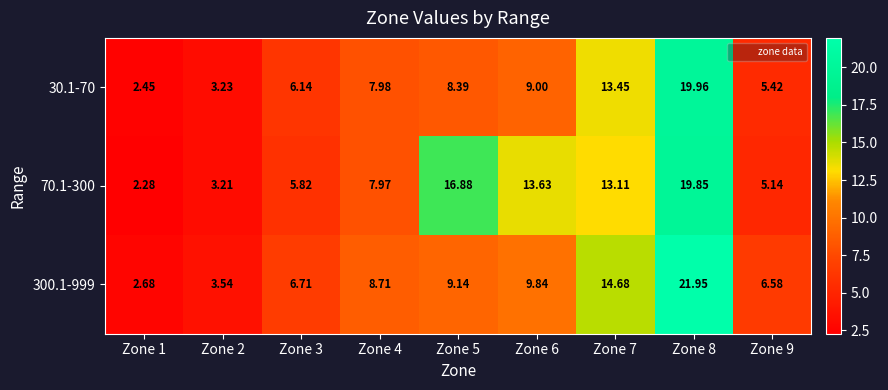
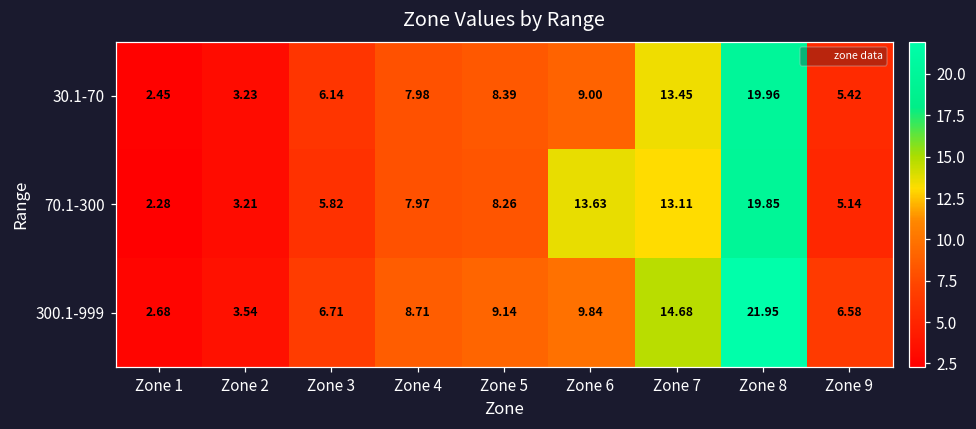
  {
    "30.1-70": {
      "Zone 1": 2.45,
      "Zone 2": 3.23,
      "Zone 3": 6.14,
      "Zone 4": 7.98,
      "Zone 5": 8.39,
      "Zone 6": 9.00,
      "Zone 7": 13.45,
      "Zone 8": 19.96,
      "Zone 9": 5.42
    },
    "70.1-300": {
      "Zone 1": 2.28,
      "Zone 2": 3.21,
      "Zone 3": 5.82,
      "Zone 4": 7.97,
-     "Zone 5": 16.88,
+     "Zone 5": 8.26,
      "Zone 6": 13.63,
      "Zone 7": 13.11,
      "Zone 8": 19.85,
      "Zone 9": 5.14
    },
    "300.1-999": {
      "Zone 1": 2.68,
      "Zone 2": 3.54,
      "Zone 3": 6.71,
      "Zone 4": 8.71,
      "Zone 5": 9.14,
      "Zone 6": 9.84,
      "Zone 7": 14.68,
      "Zone 8": 21.95,
      "Zone 9": 6.58
    }
  }
